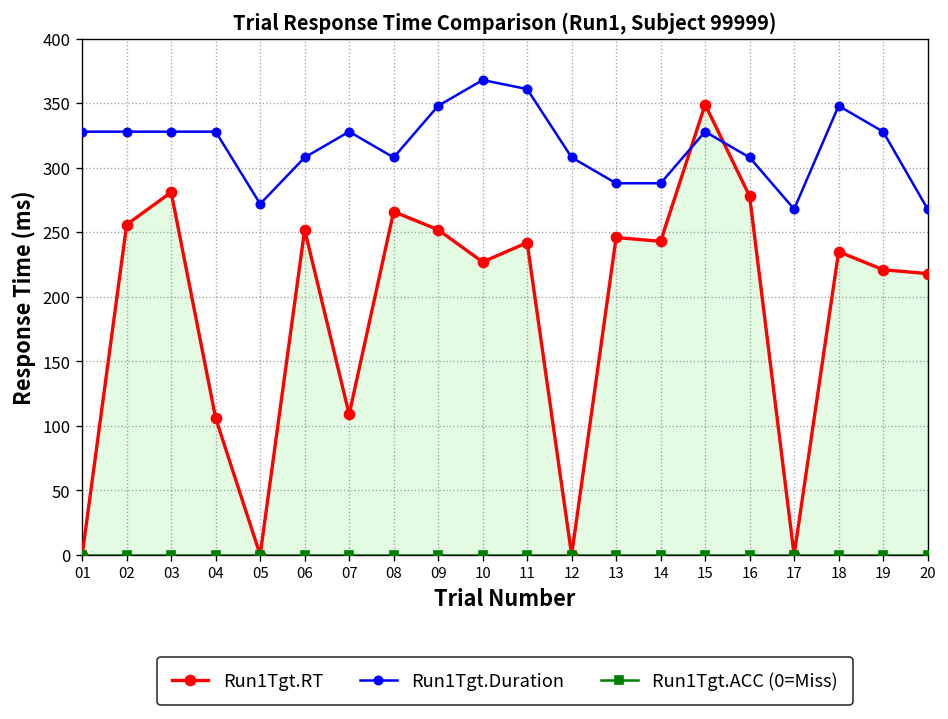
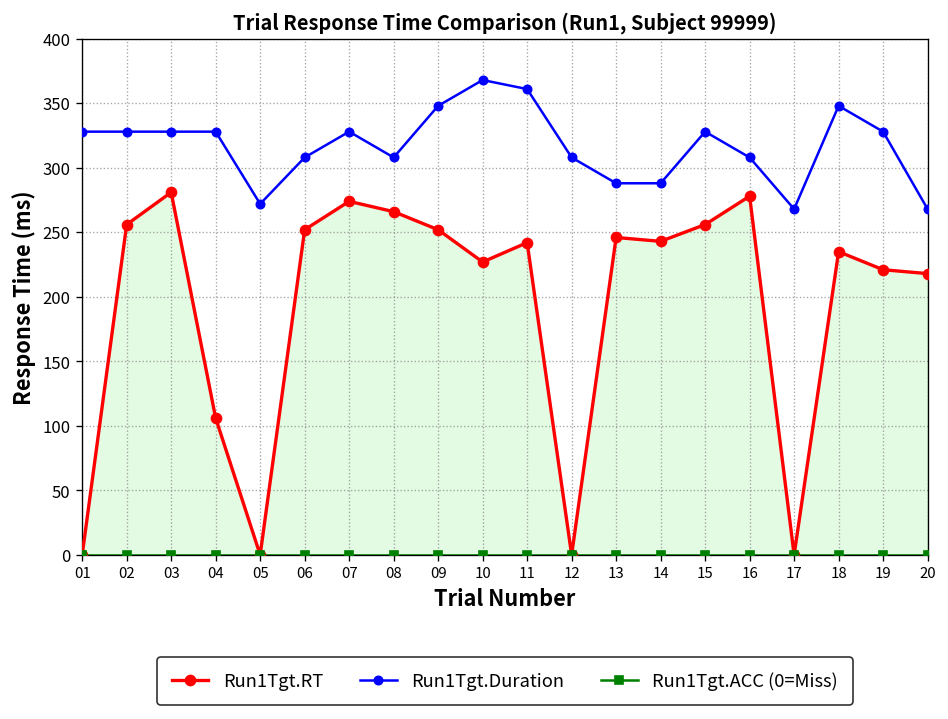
  {
    "Run1Tgt.RT": {
      "02": 256,
      "03": 281,
      "04": 106,
      "06": 252,
-     "07": 109,
+     "07": 274,
      "08": 266,
      "09": 252,
      "10": 227,
      "11": 242,
      "13": 246,
      "14": 243,
-     "15": 349,
+     "15": 256,
      "16": 278,
      "18": 235,
      "19": 221,
      "20": 218
    },
    "Run1Tgt.Duration": {
      "01": 328,
      "02": 328,
      "03": 328,
      "04": 328,
      "05": 272,
      "06": 308,
      "07": 328,
      "08": 308,
      "09": 348,
      "10": 368,
      "11": 361,
      "12": 308,
      "13": 288,
      "14": 288,
      "15": 328,
      "16": 308,
      "17": 268,
      "18": 348,
      "19": 328,
      "20": 268
    },
    "Run1Tgt.ACC (0=Miss)": {
      "02": 0,
      "03": 0,
      "04": 0,
      "06": 0,
      "07": 0,
      "08": 0,
      "09": 0,
      "10": 0,
      "11": 0,
      "13": 0,
      "14": 0,
      "15": 0,
      "16": 0,
      "18": 0,
      "19": 0,
      "20": 0
    }
  }
